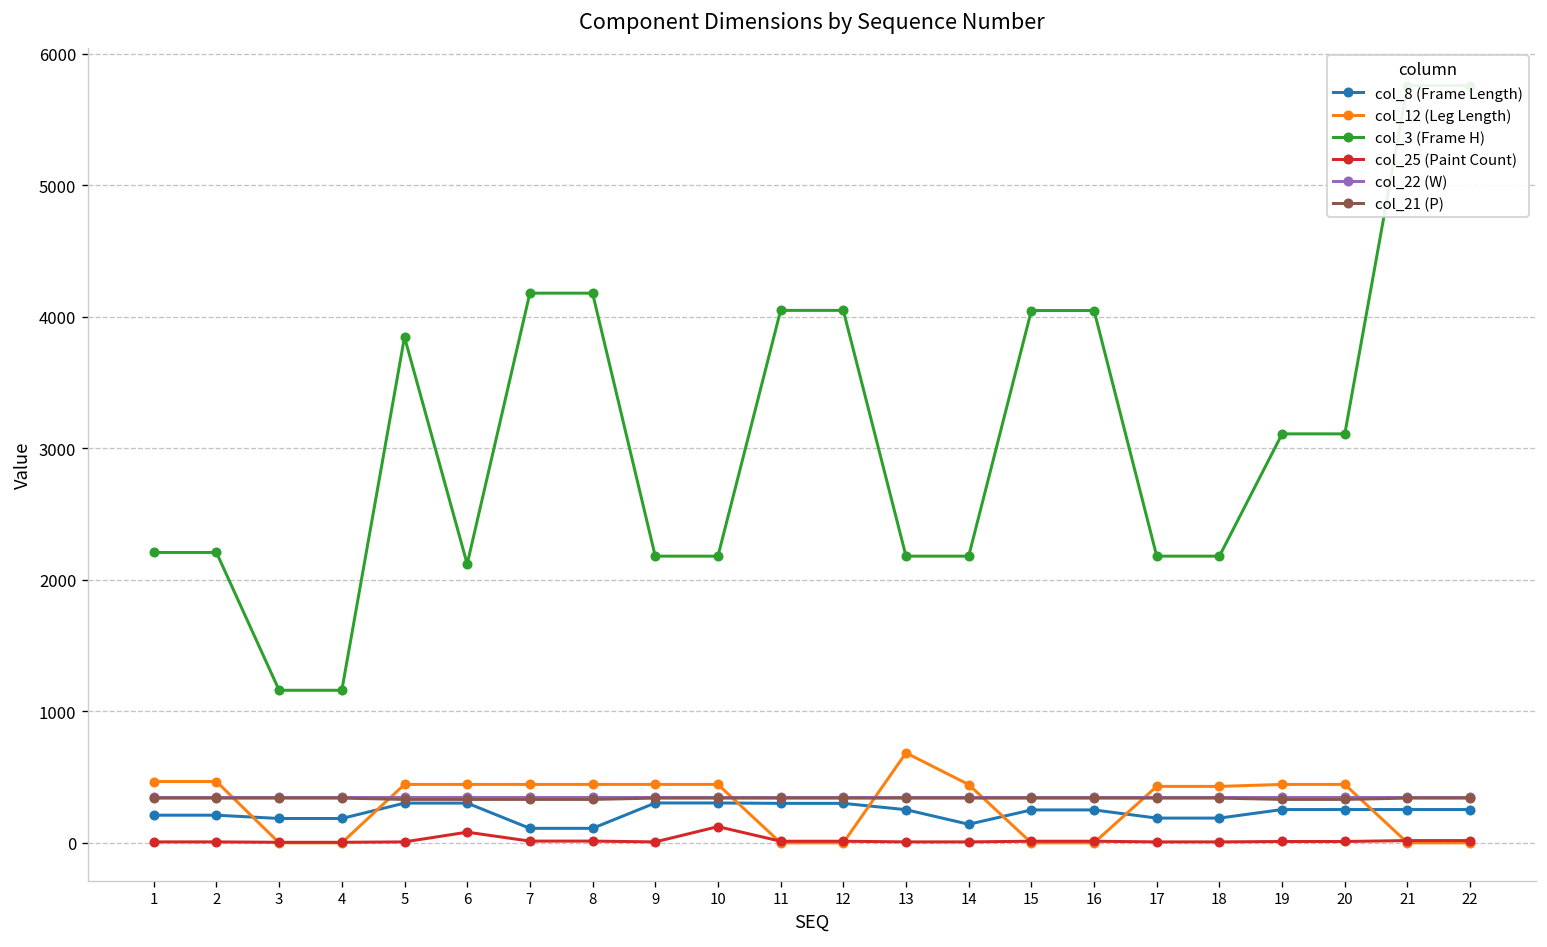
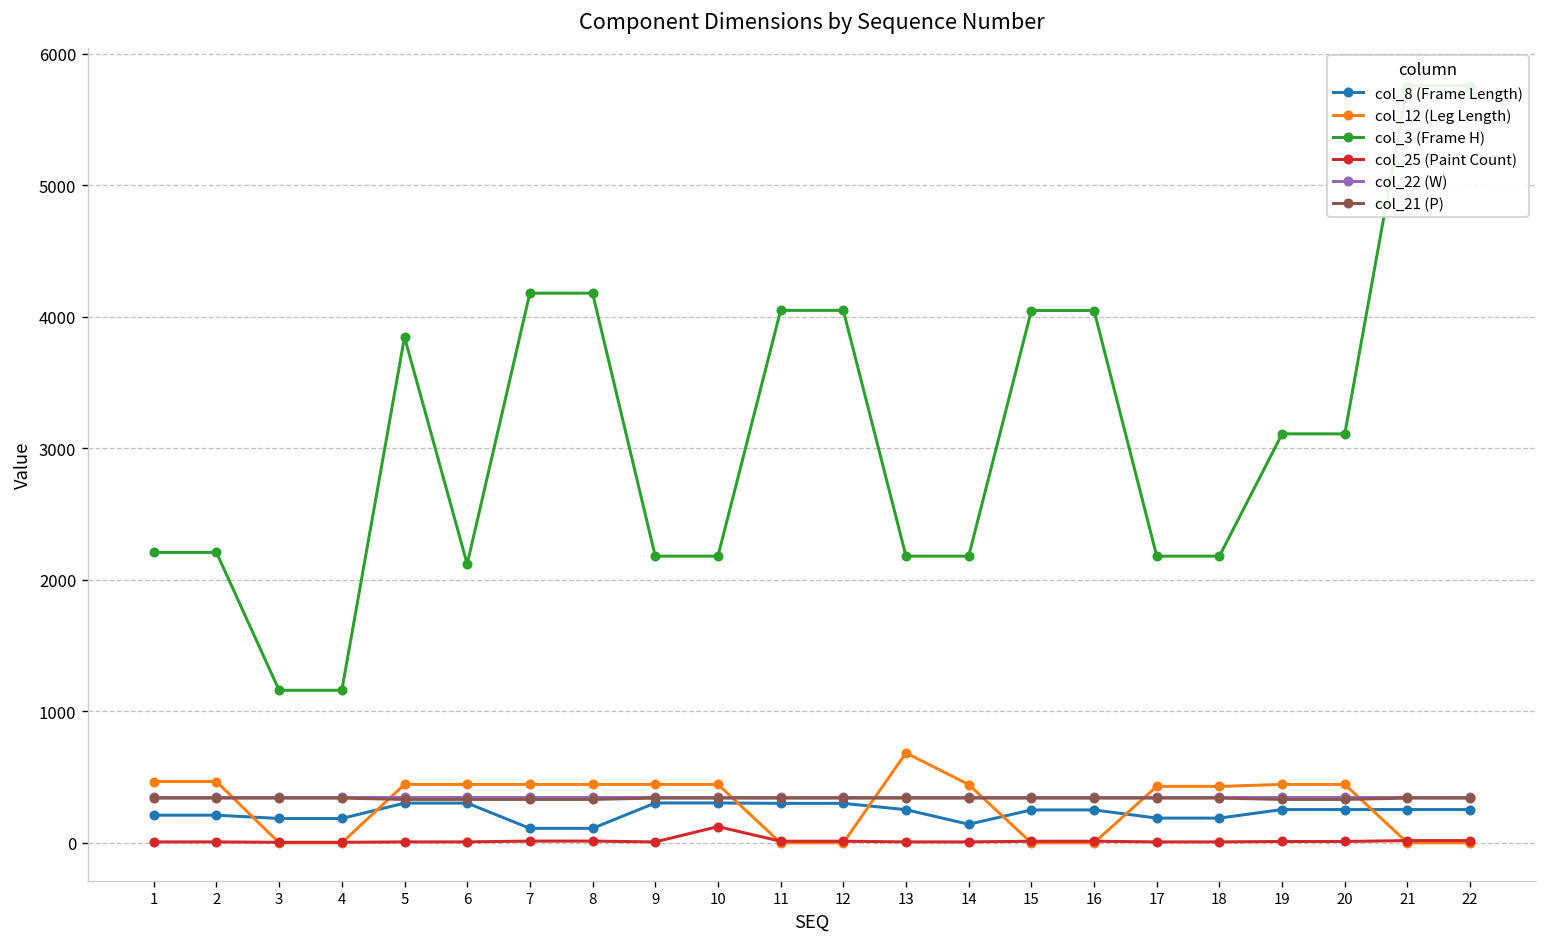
  {
    "col_8 (Frame Length)": {
      "1": 210,
      "2": 210,
      "3": 190,
      "4": 190,
      "5": 300,
      "6": 300,
      "7": 110,
      "8": 110,
      "9": 300,
      "10": 300,
      "11": 300,
      "12": 300,
      "13": 250,
      "14": 140,
      "15": 250,
      "16": 250,
      "17": 190,
      "18": 190,
      "19": 250,
      "20": 250,
      "21": 250,
      "22": 250
    },
    "col_12 (Leg Length)": {
      "1": 470,
      "2": 470,
      "5": 440,
      "6": 440,
      "7": 440,
      "8": 440,
      "9": 440,
      "10": 440,
      "13": 680,
      "14": 440,
      "17": 430,
      "18": 430,
      "19": 440,
      "20": 440
    },
    "col_3 (Frame H)": {
      "1": 2210,
      "2": 2210,
      "3": 1160,
      "4": 1160,
      "5": 3850,
      "6": 2120,
      "7": 4180,
      "8": 4180,
      "9": 2180,
      "10": 2180,
      "11": 4050,
      "12": 4050,
      "13": 2180,
      "14": 2180,
      "15": 4050,
      "16": 4050,
      "17": 2180,
      "18": 2180,
      "19": 3110,
      "20": 3110
    },
    "col_25 (Paint Count)": {
      "1": 10,
      "2": 10,
      "5": 10,
-     "6": 80,
+     "6": 10,
      "7": 10,
      "8": 10,
      "9": 10,
      "10": 120,
      "13": 10,
      "14": 10,
      "17": 10,
      "18": 10,
      "19": 10,
      "20": 10
    }
  }
